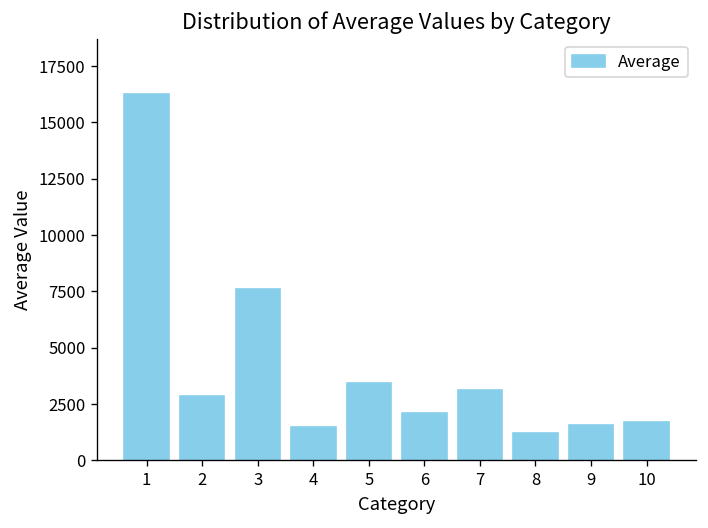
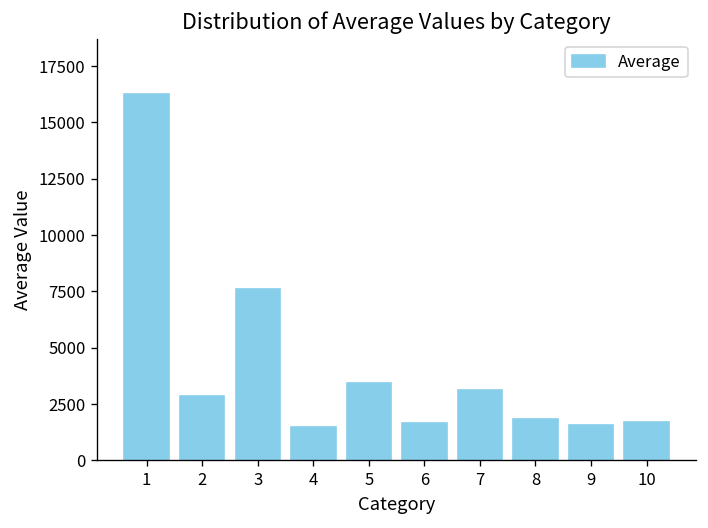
  {
    "1": 16300,
    "2": 2900,
    "3": 7600,
    "4": 1500,
    "5": 3500,
-   "6": 2100,
+   "6": 1700,
    "7": 3100,
-   "8": 1200,
+   "8": 1800,
    "9": 1600,
    "10": 1700
  }
